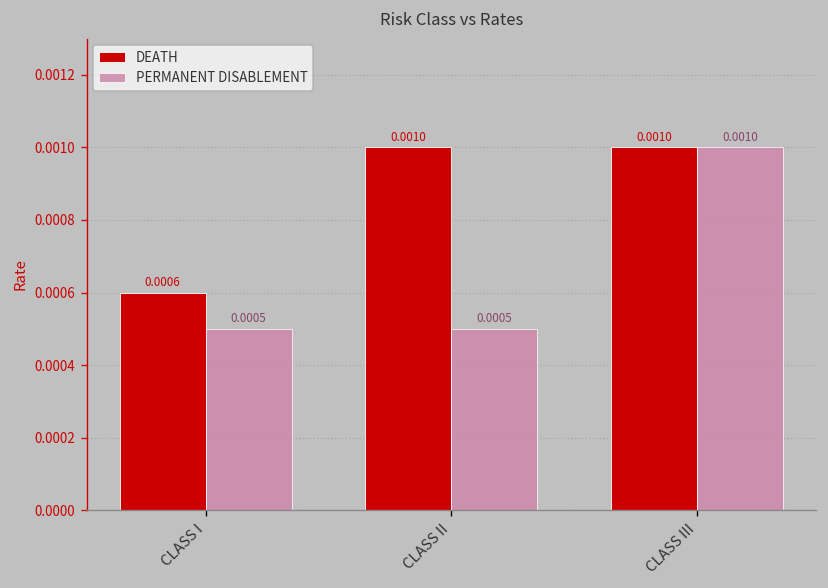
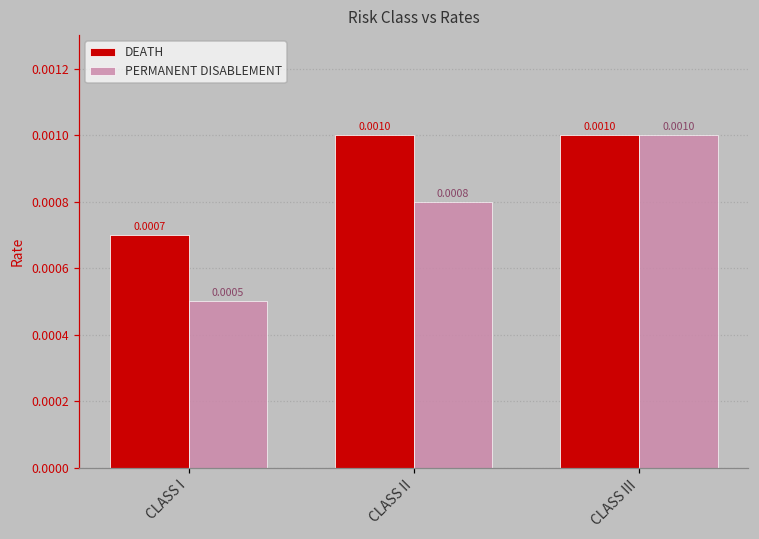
  {
    "DEATH": {
-     "CLASS I": 0.0006,
+     "CLASS I": 0.0007,
      "CLASS II": 0.0010,
      "CLASS III": 0.0010
    },
    "PERMANENT DISABLEMENT": {
      "CLASS I": 0.0005,
-     "CLASS II": 0.0005,
+     "CLASS II": 0.0008,
      "CLASS III": 0.0010
    }
  }
